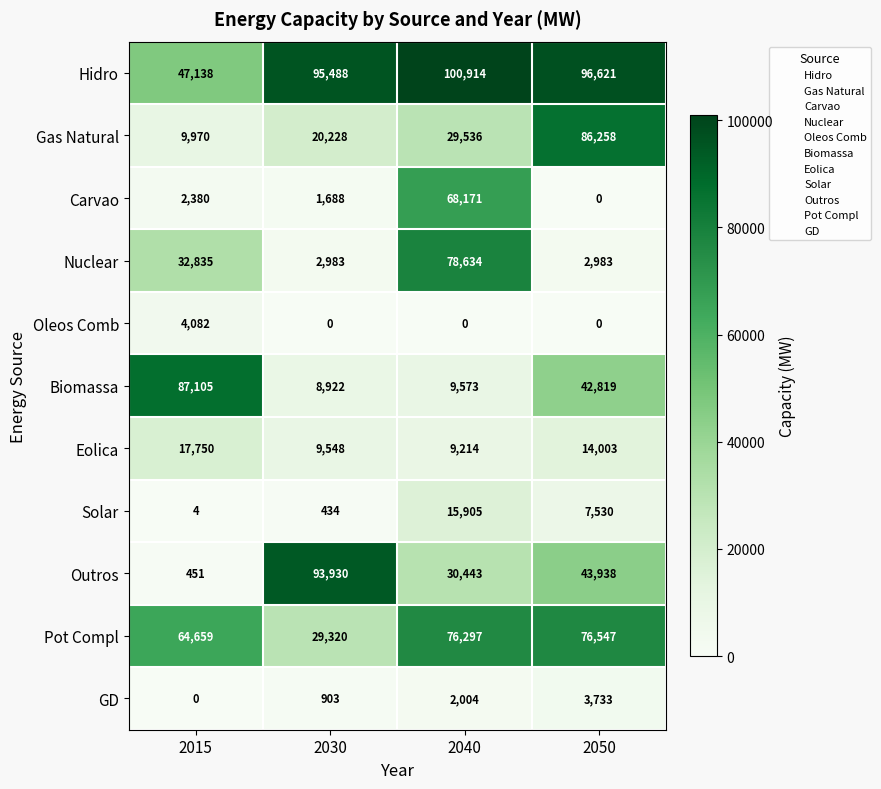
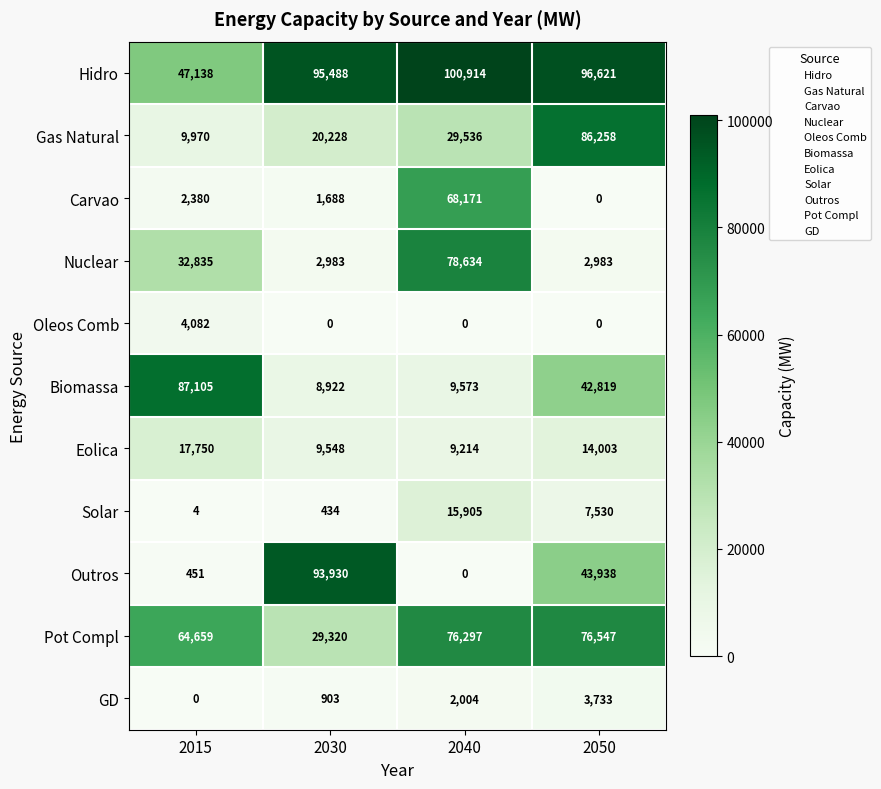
  {
    "Hidro": {
      "2015": "47,138",
      "2030": "95,488",
      "2040": "100,914",
      "2050": "96,621"
    },
    "Gas Natural": {
      "2015": "9,970",
      "2030": "20,228",
      "2040": "29,536",
      "2050": "86,258"
    },
    "Carvao": {
      "2015": "2,380",
      "2030": "1,688",
      "2040": "68,171",
      "2050": "0"
    },
    "Nuclear": {
      "2015": "32,835",
      "2030": "2,983",
      "2040": "78,634",
      "2050": "2,983"
    },
    "Oleos Comb": {
      "2015": "4,082",
      "2030": "0",
      "2040": "0",
      "2050": "0"
    },
    "Biomassa": {
      "2015": "87,105",
      "2030": "8,922",
      "2040": "9,573",
      "2050": "42,819"
    },
    "Eolica": {
      "2015": "17,750",
      "2030": "9,548",
      "2040": "9,214",
      "2050": "14,003"
    },
    "Solar": {
      "2015": "4",
      "2030": "434",
      "2040": "15,905",
      "2050": "7,530"
    },
    "Outros": {
      "2015": "451",
      "2030": "93,930",
-     "2040": "30,443",
+     "2040": "0",
      "2050": "43,938"
    },
    "Pot Compl": {
      "2015": "64,659",
      "2030": "29,320",
      "2040": "76,297",
      "2050": "76,547"
    },
    "GD": {
      "2015": "0",
      "2030": "903",
      "2040": "2,004",
      "2050": "3,733"
    }
  }
